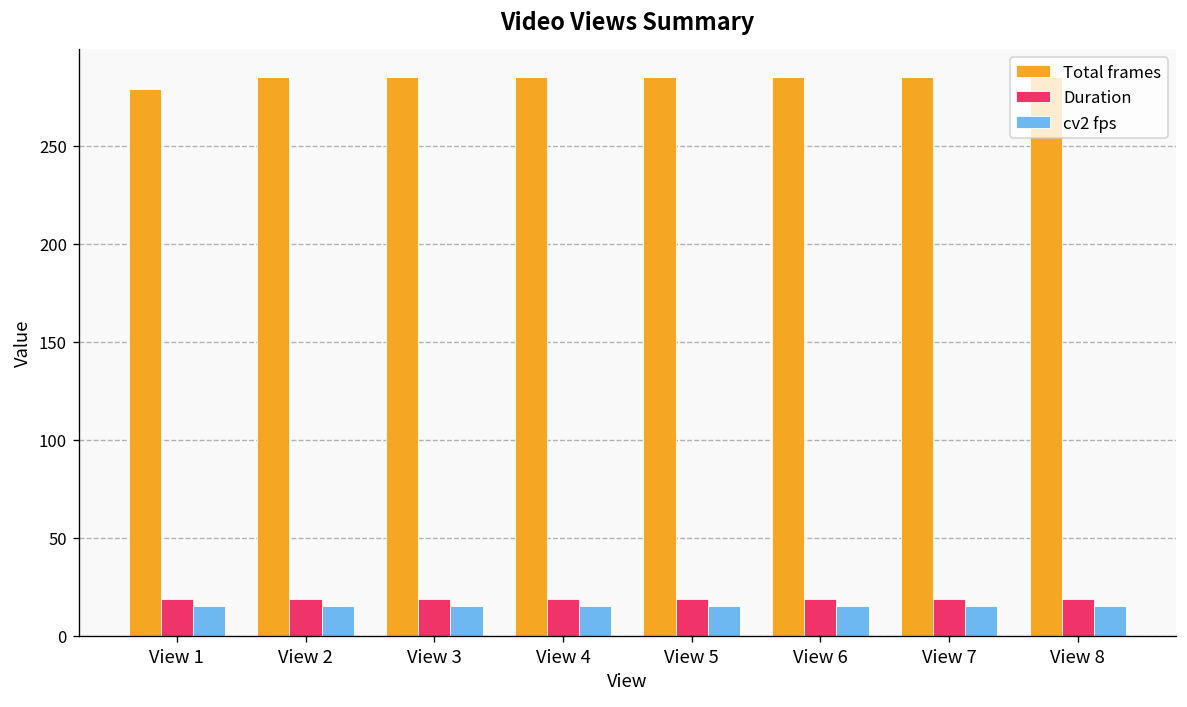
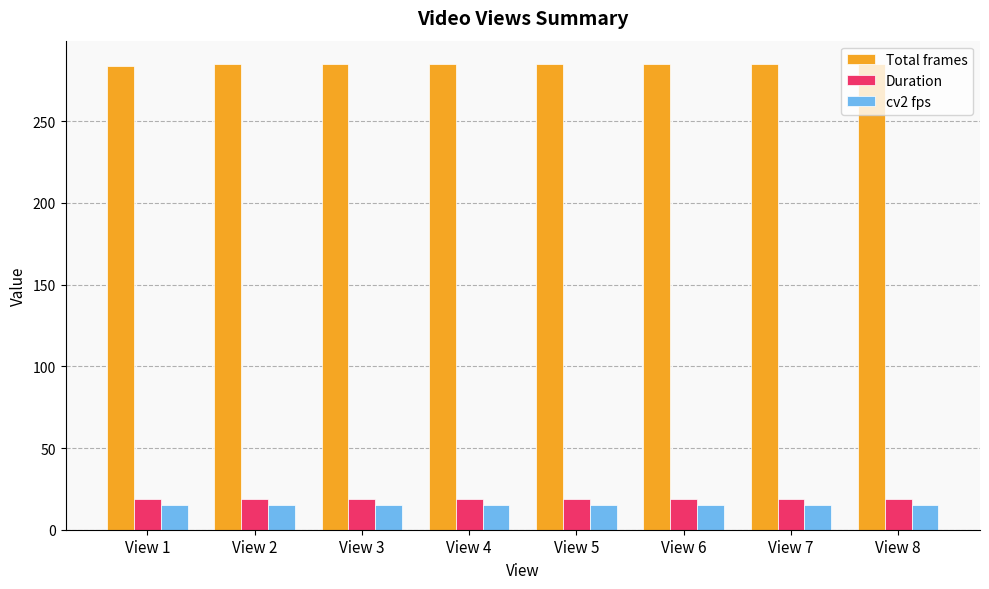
  {
    "Total frames": {
-     "View 1": 279,
+     "View 1": 284,
      "View 2": 285,
      "View 3": 285,
      "View 4": 285,
      "View 5": 285,
      "View 6": 285,
      "View 7": 285
    },
    "Duration": {
      "View 1": 19,
      "View 2": 19,
      "View 3": 19,
      "View 4": 19,
      "View 5": 19,
      "View 6": 19,
      "View 7": 19,
      "View 8": 19
    },
    "cv2 fps": {
      "View 1": 15,
      "View 2": 15,
      "View 3": 15,
      "View 4": 15,
      "View 5": 15,
      "View 6": 15,
      "View 7": 15,
      "View 8": 15
    }
  }
